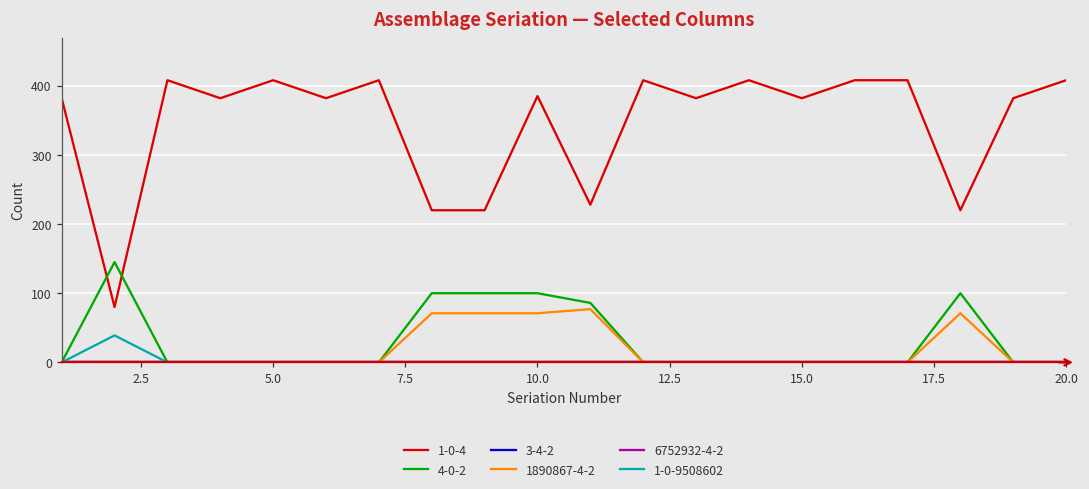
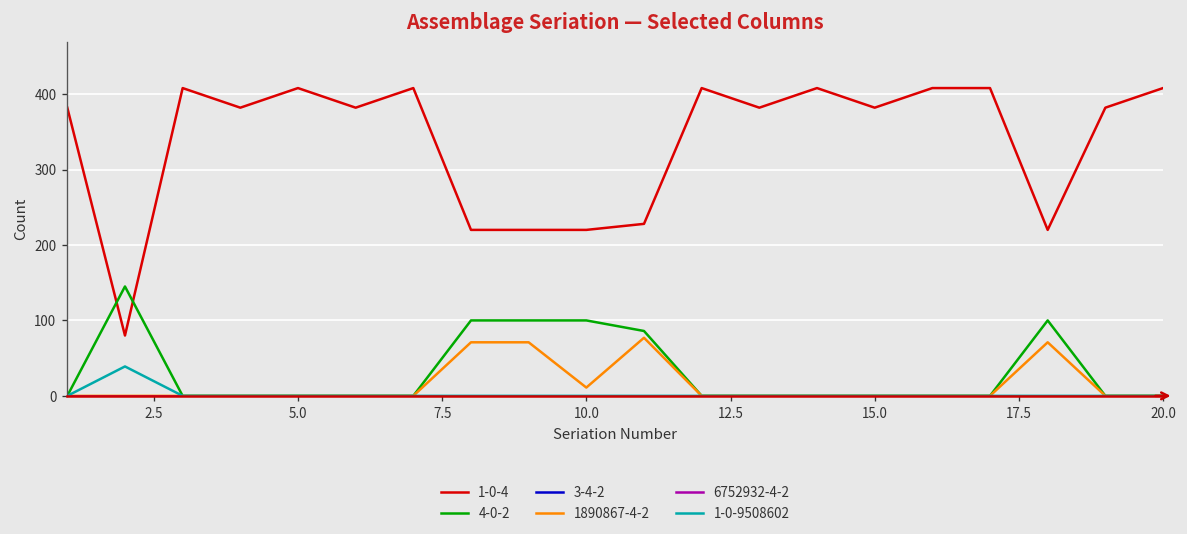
  {
    "1-0-4": {
      "5.0": 410,
-     "10.0": 390,
+     "10.0": 220,
      "15.0": 380,
      "20.0": 410
    },
    "4-0-2": {
      "10.0": 100
    },
    "1890867-4-2": {
-     "10.0": 70
+     "10.0": 10
    }
  }
